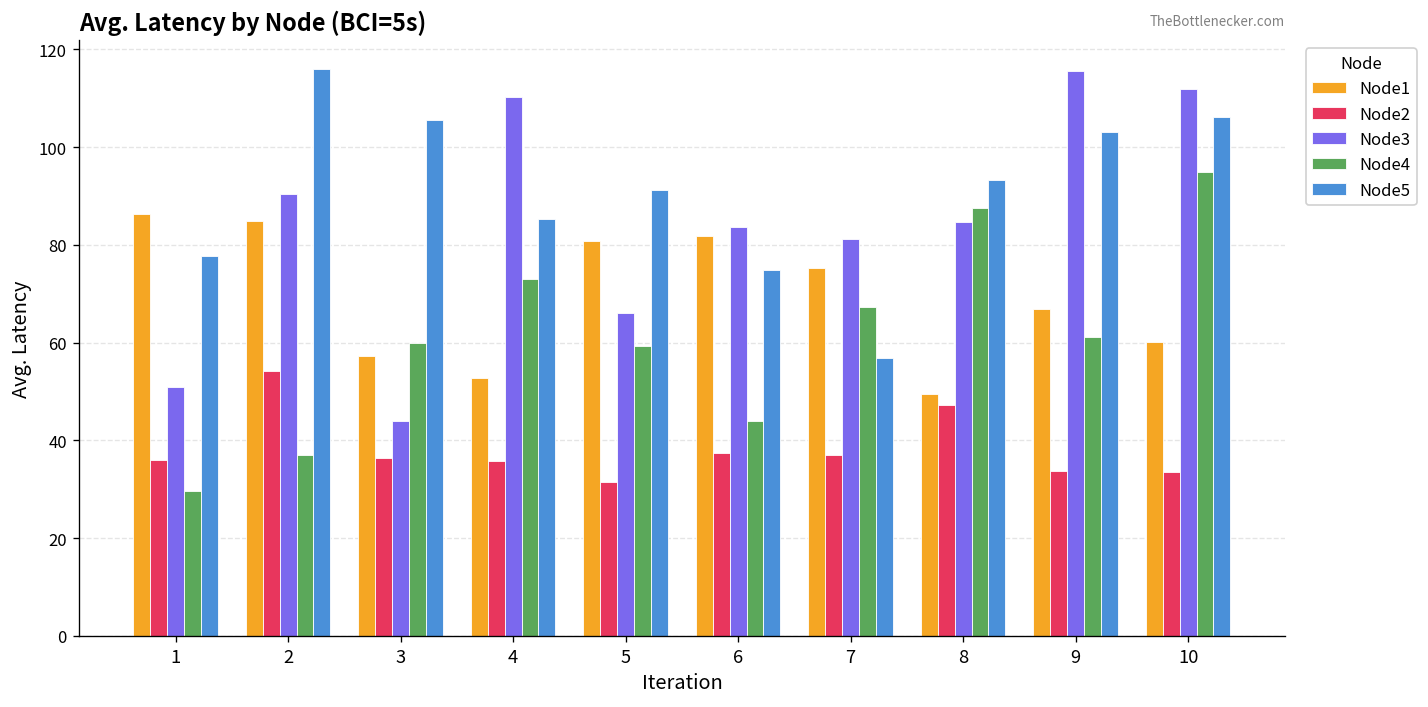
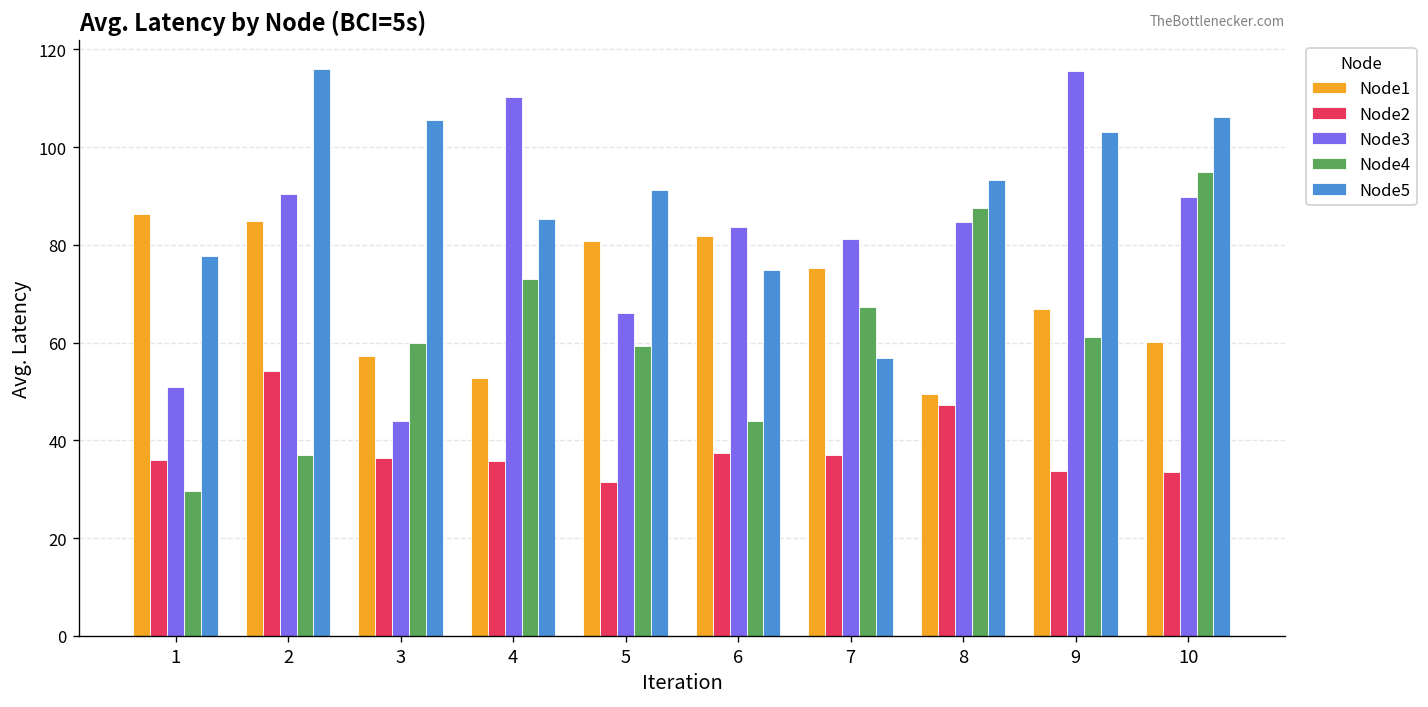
  {
    "Node1": {
      "1": 86,
      "2": 85,
      "3": 57,
      "4": 53,
      "5": 81,
      "6": 82,
      "7": 75,
      "8": 49,
      "9": 67,
      "10": 60
    },
    "Node2": {
      "1": 36,
      "2": 54,
      "3": 36,
      "4": 36,
      "5": 32,
      "6": 38,
      "7": 37,
      "8": 47,
      "9": 34,
      "10": 34
    },
    "Node3": {
      "1": 51,
      "2": 90,
      "3": 44,
      "4": 110,
      "5": 66,
      "6": 84,
      "7": 81,
      "8": 85,
      "9": 116,
-     "10": 112
+     "10": 90
    },
    "Node4": {
      "1": 30,
      "2": 37,
      "3": 60,
      "4": 73,
      "5": 59,
      "6": 44,
      "7": 67,
      "8": 88,
      "9": 61,
      "10": 95
    },
    "Node5": {
      "1": 78,
      "2": 116,
      "3": 106,
      "4": 85,
      "5": 91,
      "6": 75,
      "7": 57,
      "8": 93,
      "9": 103,
      "10": 106
    }
  }
